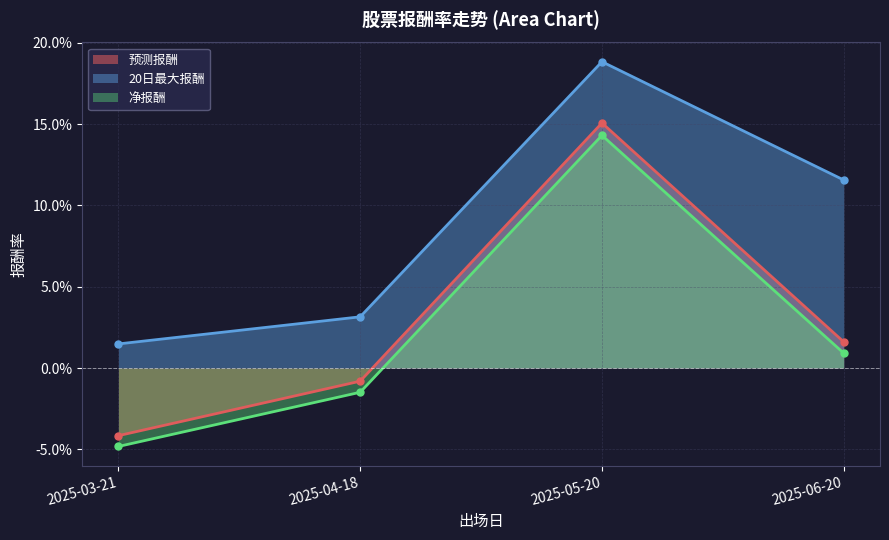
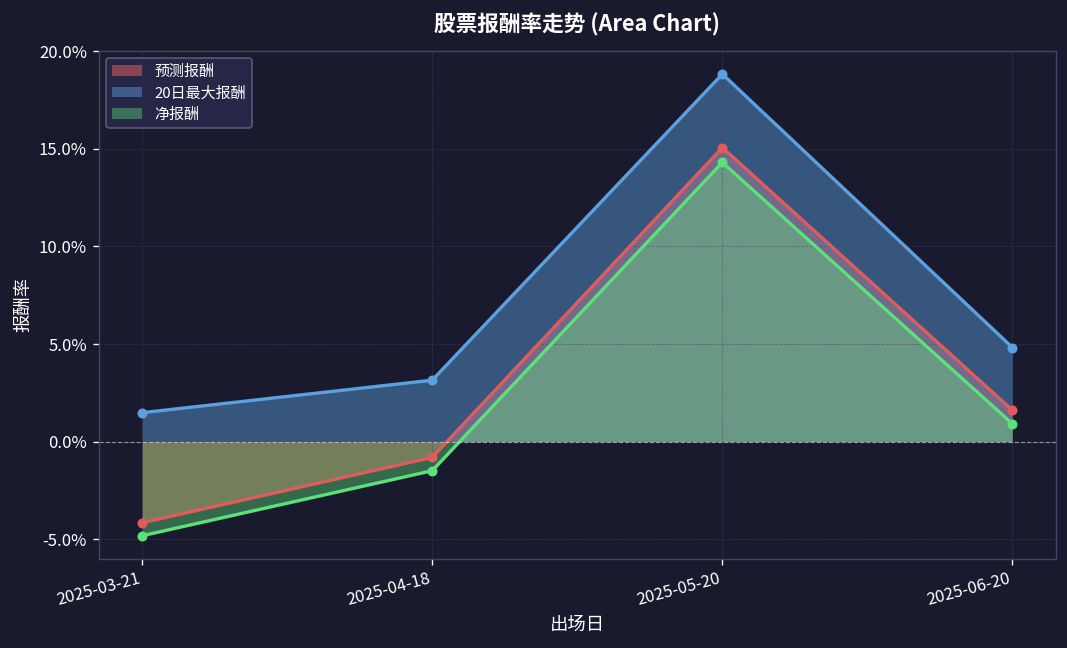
  {
    "20日最大报酬": {
      "2025-03-21": "1.5%",
      "2025-04-18": "3.1%",
      "2025-05-20": "18.8%",
-     "2025-06-20": "11.6%"
+     "2025-06-20": "4.8%"
    }
  }
